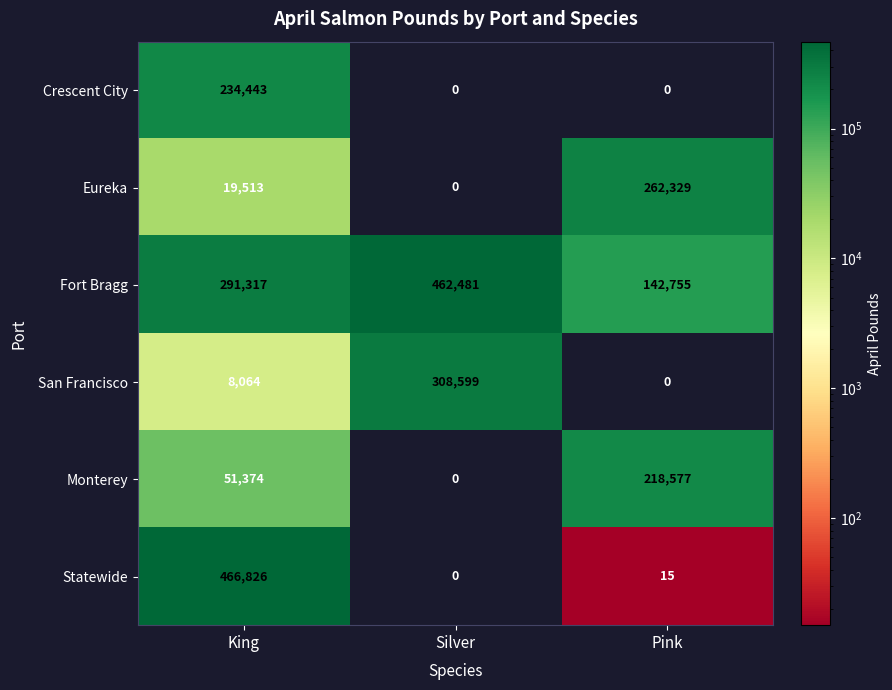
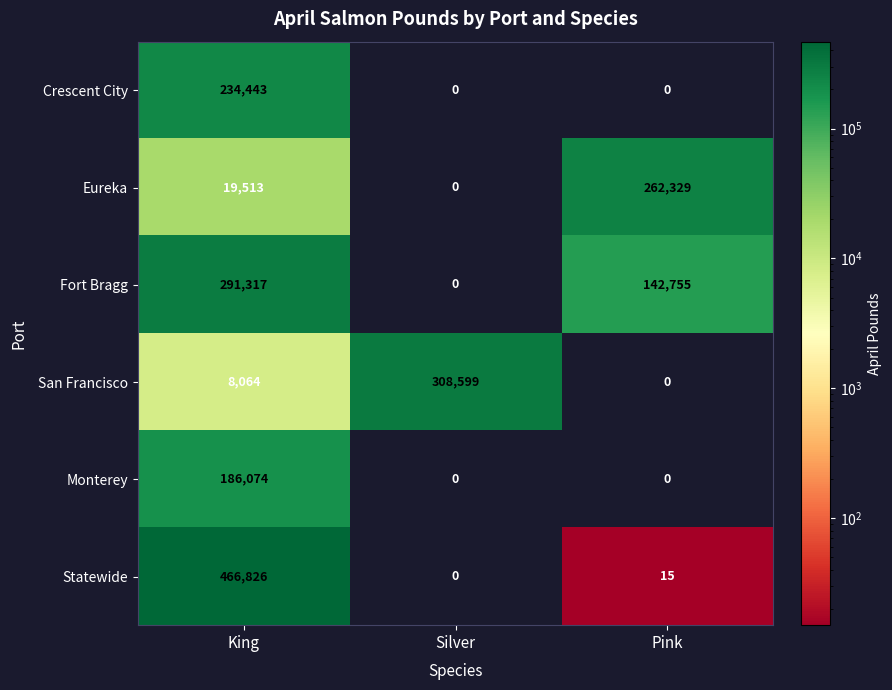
  {
    "Crescent City": {
      "King": "234,443",
      "Silver": "0",
      "Pink": "0"
    },
    "Eureka": {
      "King": "19,513",
      "Silver": "0",
      "Pink": "262,329"
    },
    "Fort Bragg": {
      "King": "291,317",
-     "Silver": "462,481",
+     "Silver": "0",
      "Pink": "142,755"
    },
    "San Francisco": {
      "King": "8,064",
      "Silver": "308,599",
      "Pink": "0"
    },
    "Monterey": {
-     "King": "51,374",
+     "King": "186,074",
      "Silver": "0",
-     "Pink": "218,577"
+     "Pink": "0"
    },
    "Statewide": {
      "King": "466,826",
      "Silver": "0",
      "Pink": "15"
    }
  }
